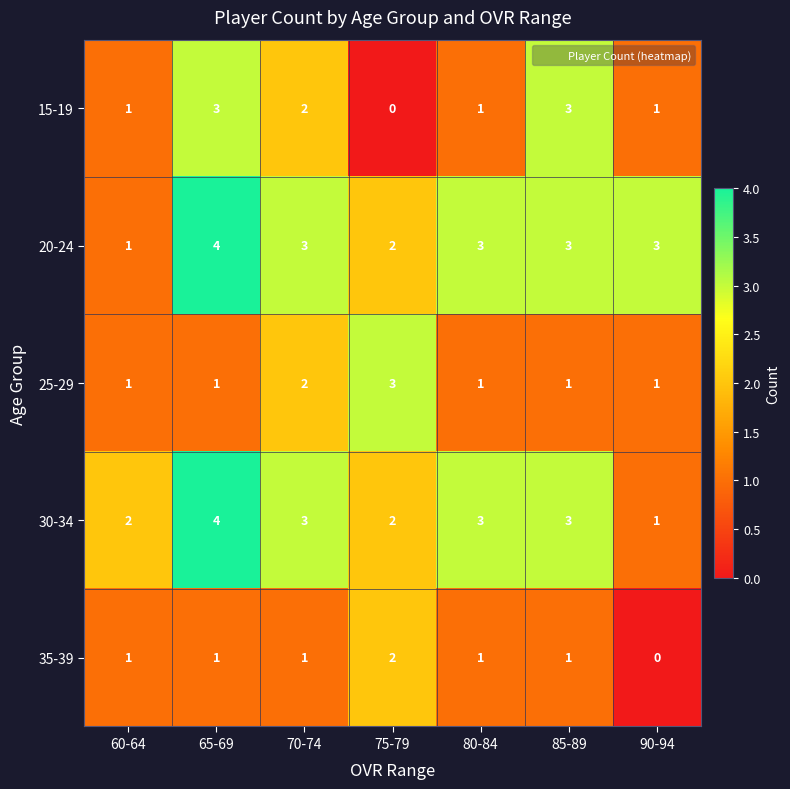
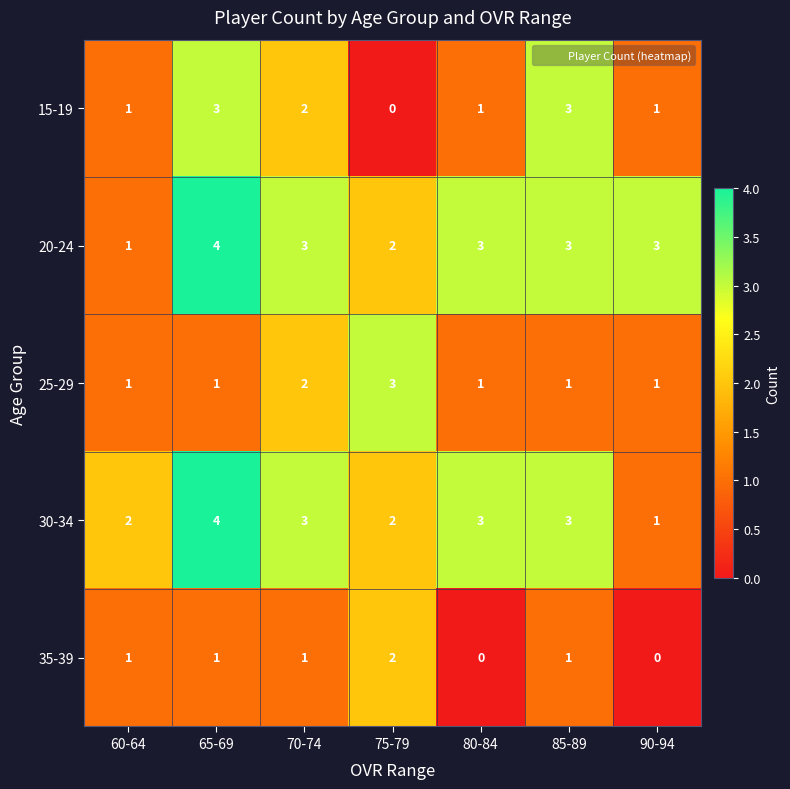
  {
    "15-19": {
      "60-64": 1,
      "65-69": 3,
      "70-74": 2,
      "75-79": 0,
      "80-84": 1,
      "85-89": 3,
      "90-94": 1
    },
    "20-24": {
      "60-64": 1,
      "65-69": 4,
      "70-74": 3,
      "75-79": 2,
      "80-84": 3,
      "85-89": 3,
      "90-94": 3
    },
    "25-29": {
      "60-64": 1,
      "65-69": 1,
      "70-74": 2,
      "75-79": 3,
      "80-84": 1,
      "85-89": 1,
      "90-94": 1
    },
    "30-34": {
      "60-64": 2,
      "65-69": 4,
      "70-74": 3,
      "75-79": 2,
      "80-84": 3,
      "85-89": 3,
      "90-94": 1
    },
    "35-39": {
      "60-64": 1,
      "65-69": 1,
      "70-74": 1,
      "75-79": 2,
-     "80-84": 1,
+     "80-84": 0,
      "85-89": 1,
      "90-94": 0
    }
  }
